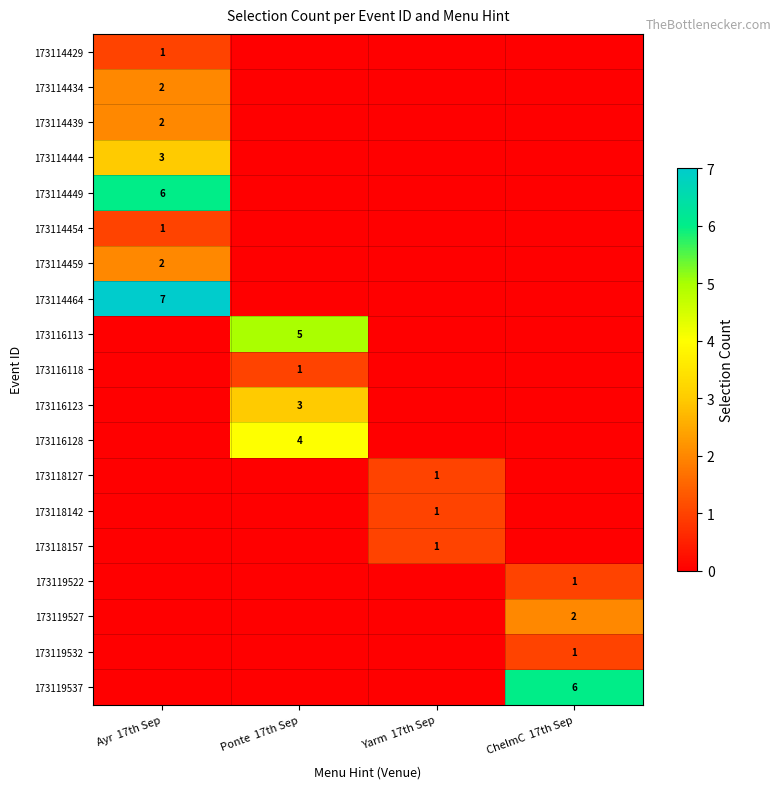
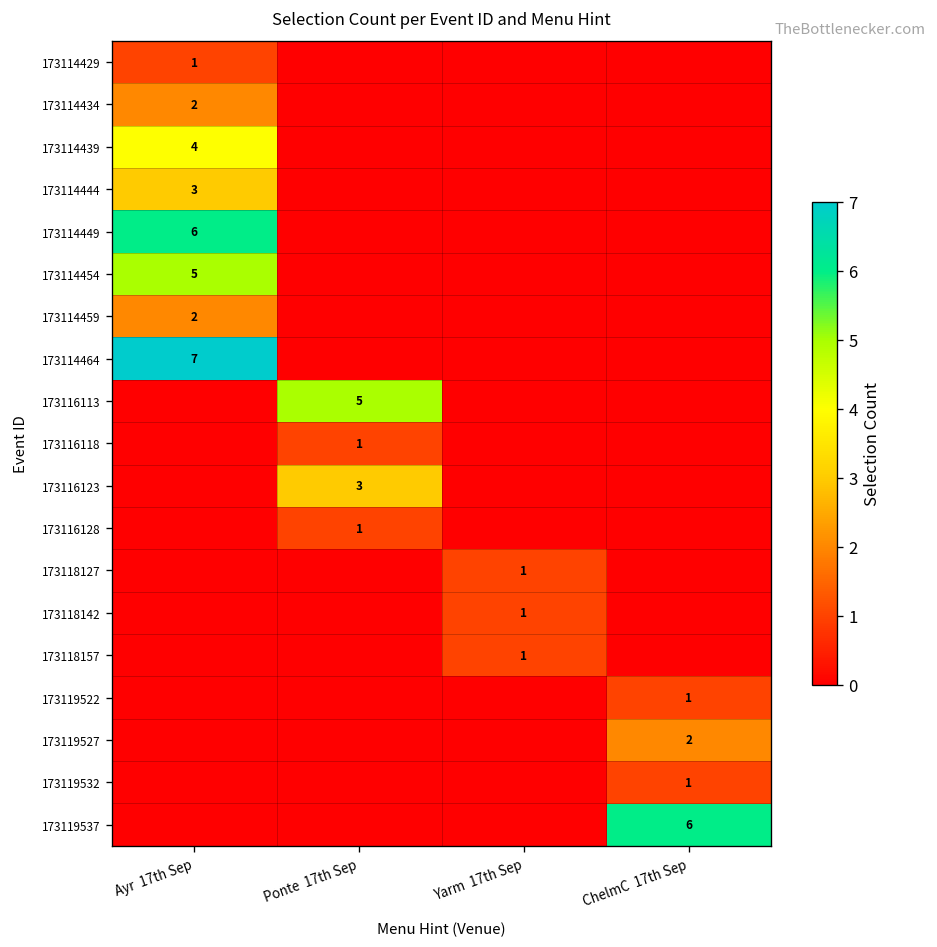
  {
    "173114429": {
      "Ayr 17th Sep": 1
    },
    "173114434": {
      "Ayr 17th Sep": 2
    },
    "173114439": {
-     "Ayr 17th Sep": 2
+     "Ayr 17th Sep": 4
    },
    "173114444": {
      "Ayr 17th Sep": 3
    },
    "173114449": {
      "Ayr 17th Sep": 6
    },
    "173114454": {
-     "Ayr 17th Sep": 1
+     "Ayr 17th Sep": 5
    },
    "173114459": {
      "Ayr 17th Sep": 2
    },
    "173114464": {
      "Ayr 17th Sep": 7
    },
    "173116113": {
      "Ponte 17th Sep": 5
    },
    "173116118": {
      "Ponte 17th Sep": 1
    },
    "173116123": {
      "Ponte 17th Sep": 3
    },
    "173116128": {
-     "Ponte 17th Sep": 4
+     "Ponte 17th Sep": 1
    },
    "173118127": {
      "Yarm 17th Sep": 1
    },
    "173118142": {
      "Yarm 17th Sep": 1
    },
    "173118157": {
      "Yarm 17th Sep": 1
    },
    "173119522": {
      "ChelmC 17th Sep": 1
    },
    "173119527": {
      "ChelmC 17th Sep": 2
    },
    "173119532": {
      "ChelmC 17th Sep": 1
    },
    "173119537": {
      "ChelmC 17th Sep": 6
    }
  }
